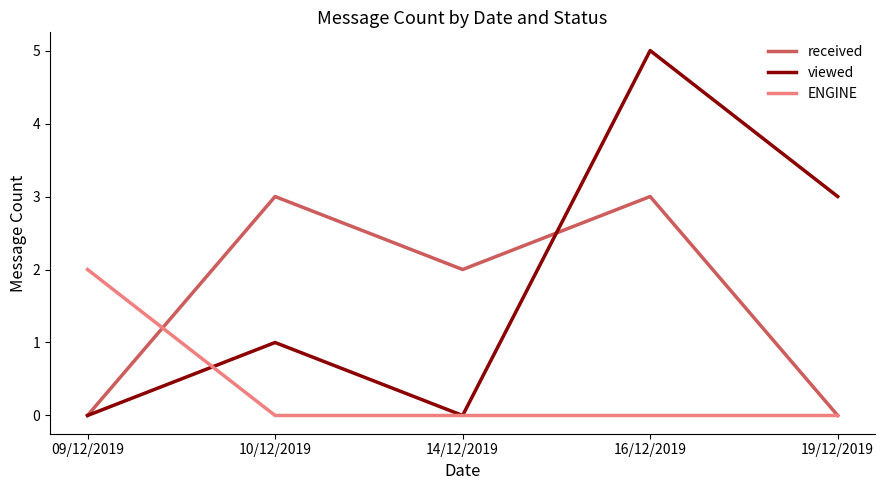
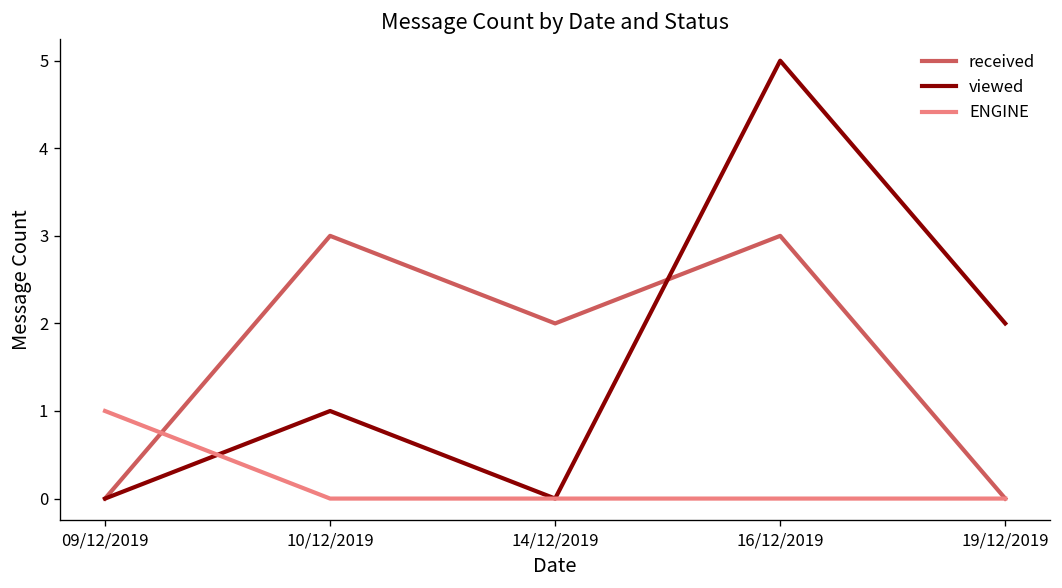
  {
    "received": {
      "10/12/2019": 3,
      "14/12/2019": 2,
      "16/12/2019": 3
    },
    "viewed": {
      "10/12/2019": 1,
      "16/12/2019": 5,
-     "19/12/2019": 3
+     "19/12/2019": 2
    },
    "ENGINE": {
-     "09/12/2019": 2,
+     "09/12/2019": 1,
      "10/12/2019": 0,
      "16/12/2019": 0
    }
  }
